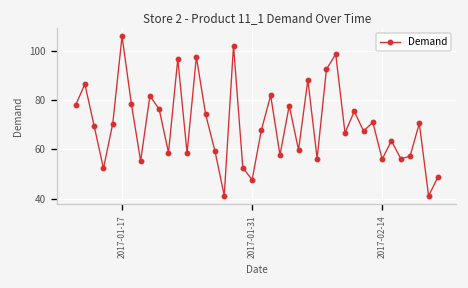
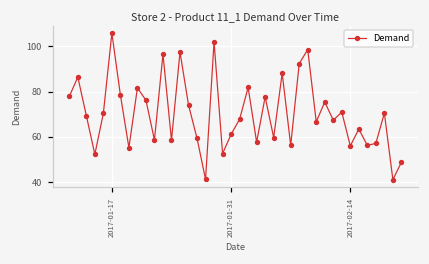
  {
    "2017-01-17": 106,
-   "2017-01-31": 48,
+   "2017-01-31": 61,
    "2017-02-14": 56
  }
